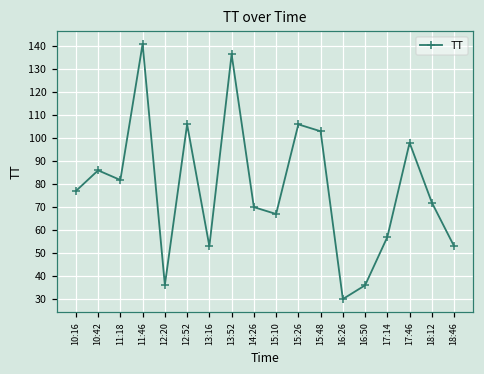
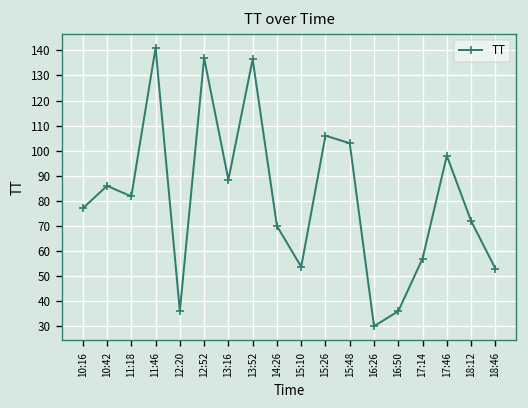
  {
    "10:16": 77,
    "10:42": 86,
    "11:18": 82,
    "11:46": 141,
    "12:20": 36,
-   "12:52": 106,
-   "13:16": 53,
+   "12:52": 137,
+   "13:16": 88,
    "13:52": 137,
    "14:26": 70,
-   "15:10": 67,
+   "15:10": 54,
    "15:26": 106,
    "15:48": 103,
    "16:26": 30,
    "16:50": 36,
    "17:14": 57,
    "17:46": 98,
    "18:12": 72,
    "18:46": 53
  }
